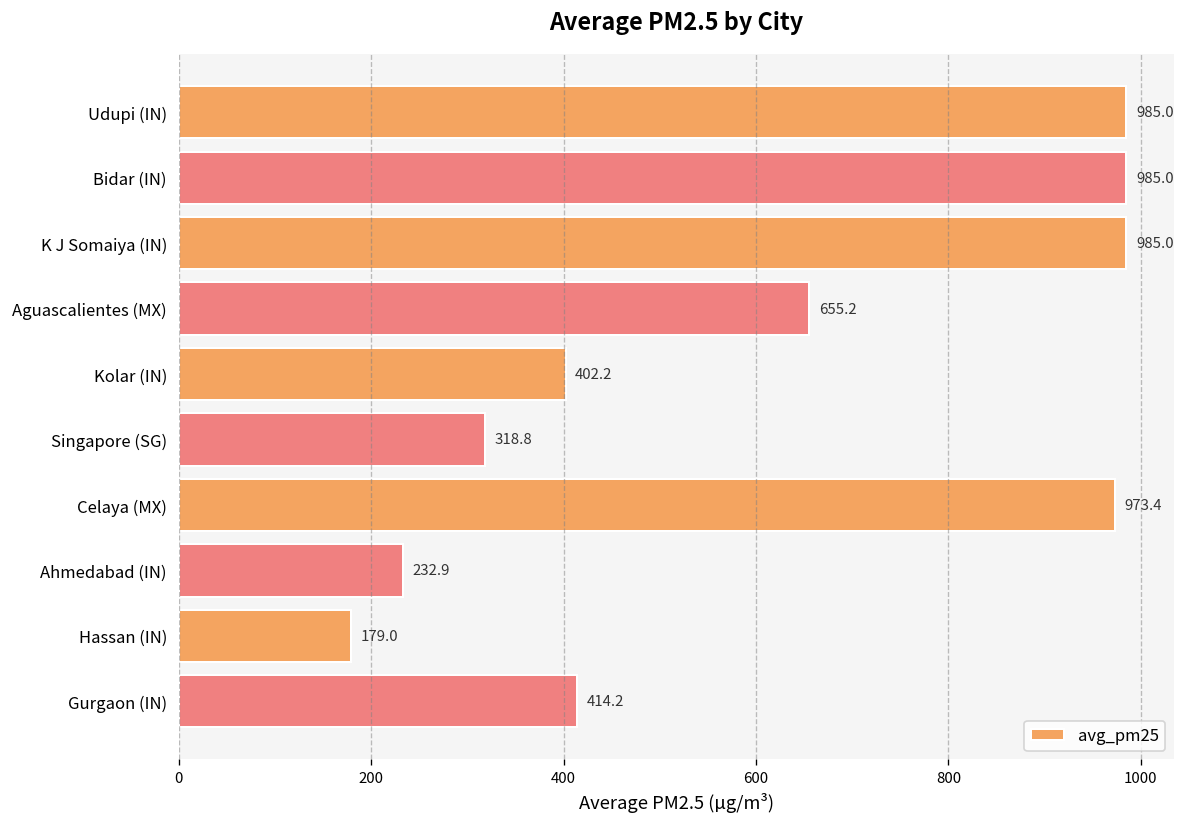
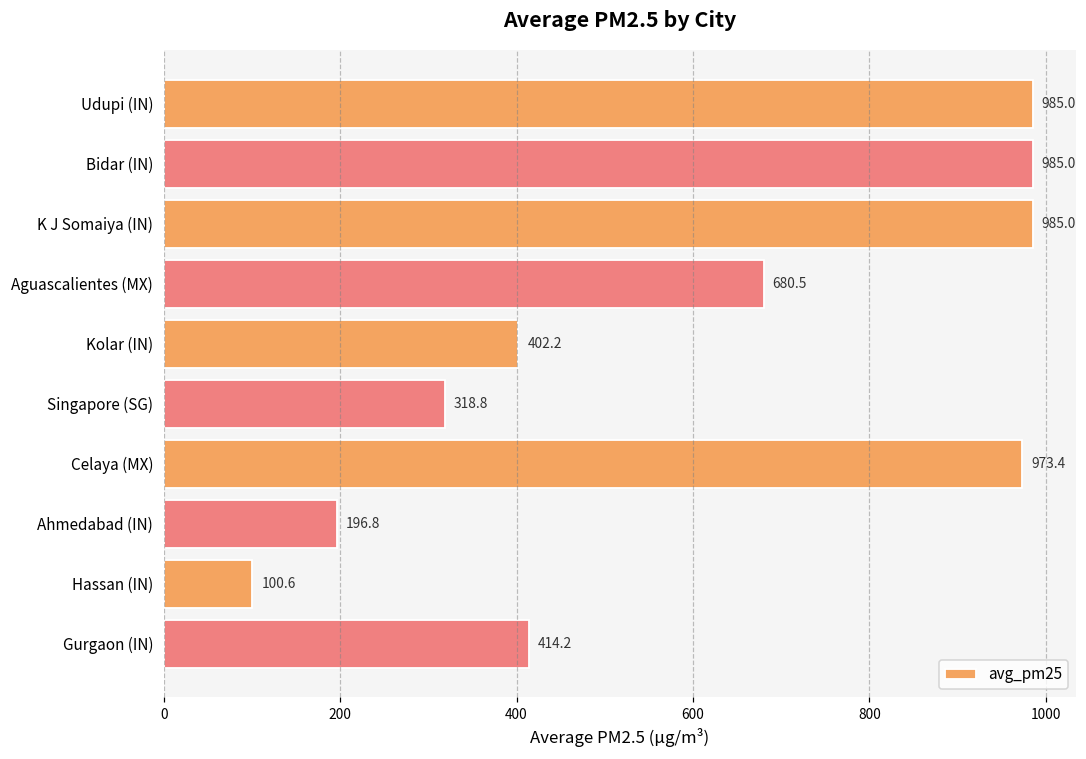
  {
    "Udupi (IN)": 985.0,
    "Bidar (IN)": 985.0,
    "K J Somaiya (IN)": 985.0,
-   "Aguascalientes (MX)": 655.2,
+   "Aguascalientes (MX)": 680.5,
    "Kolar (IN)": 402.2,
    "Singapore (SG)": 318.8,
    "Celaya (MX)": 973.4,
-   "Ahmedabad (IN)": 232.9,
-   "Hassan (IN)": 179.0,
+   "Ahmedabad (IN)": 196.8,
+   "Hassan (IN)": 100.6,
    "Gurgaon (IN)": 414.2
  }
